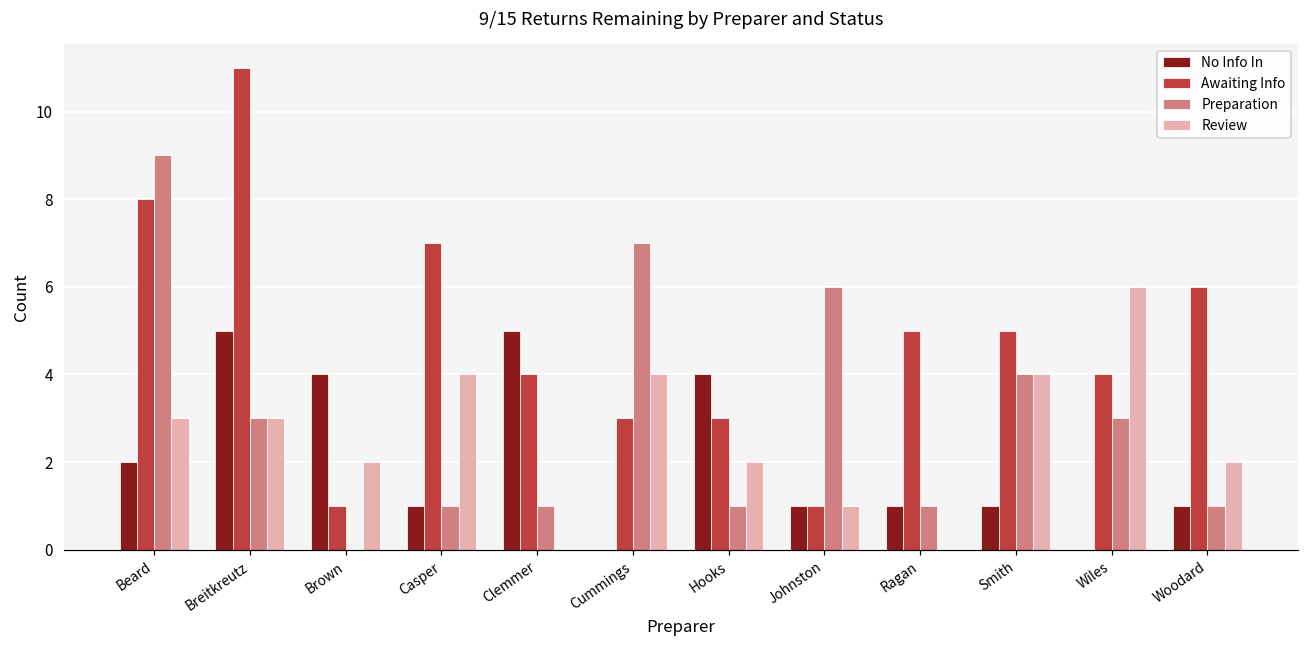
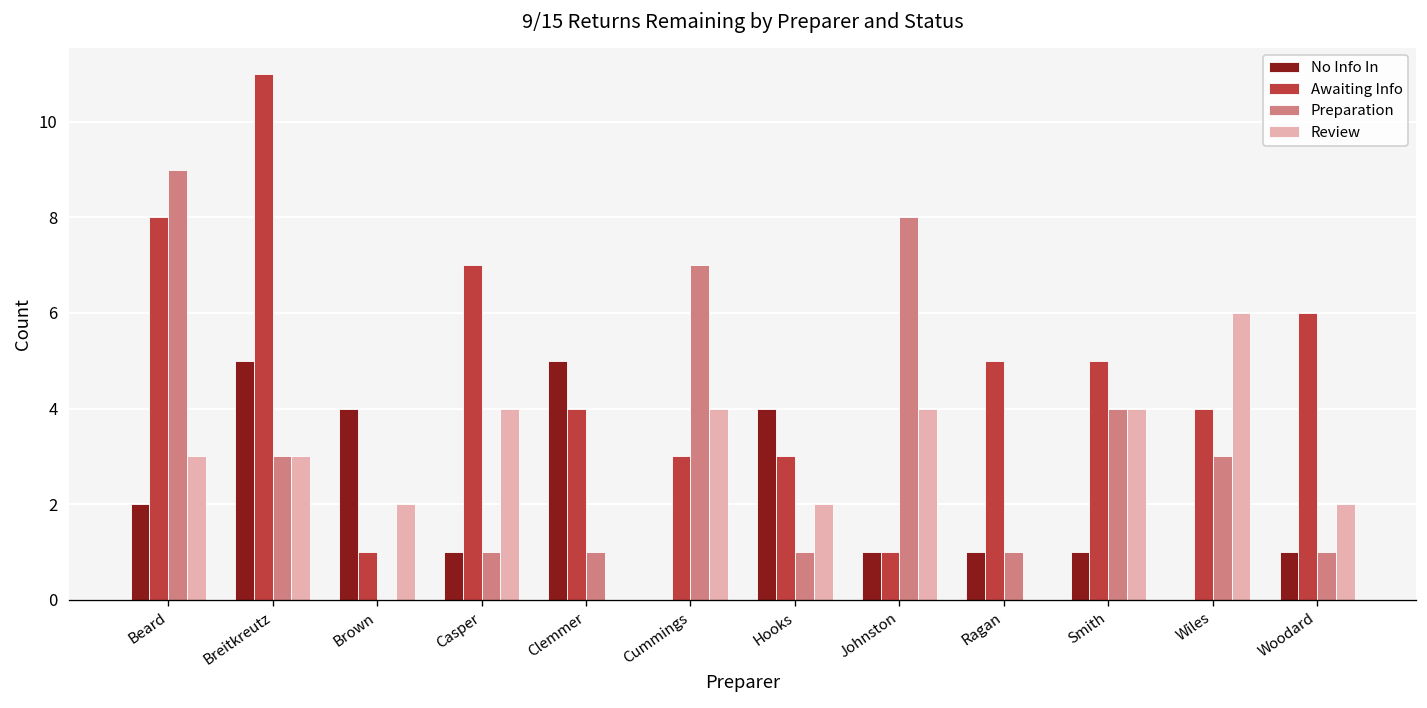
  {
    "No Info In": {
      "Beard": 2,
      "Breitkreutz": 5,
      "Brown": 4,
      "Casper": 1,
      "Clemmer": 5,
      "Cummings": 0,
      "Hooks": 4,
      "Johnston": 1,
      "Ragan": 1,
      "Smith": 1,
      "Wiles": 0,
      "Woodard": 1
    },
    "Awaiting Info": {
      "Beard": 8,
      "Breitkreutz": 11,
      "Brown": 1,
      "Casper": 7,
      "Clemmer": 4,
      "Cummings": 3,
      "Hooks": 3,
      "Johnston": 1,
      "Ragan": 5,
      "Smith": 5,
      "Wiles": 4,
      "Woodard": 6
    },
    "Preparation": {
      "Beard": 9,
      "Breitkreutz": 3,
      "Brown": 0,
      "Casper": 1,
      "Clemmer": 1,
      "Cummings": 7,
      "Hooks": 1,
-     "Johnston": 6,
+     "Johnston": 8,
      "Ragan": 1,
      "Smith": 4,
      "Wiles": 3,
      "Woodard": 1
    },
    "Review": {
      "Beard": 3,
      "Breitkreutz": 3,
      "Brown": 2,
      "Casper": 4,
      "Clemmer": 0,
      "Cummings": 4,
      "Hooks": 2,
-     "Johnston": 1,
+     "Johnston": 4,
      "Ragan": 0,
      "Smith": 4,
      "Wiles": 6,
      "Woodard": 2
    }
  }
